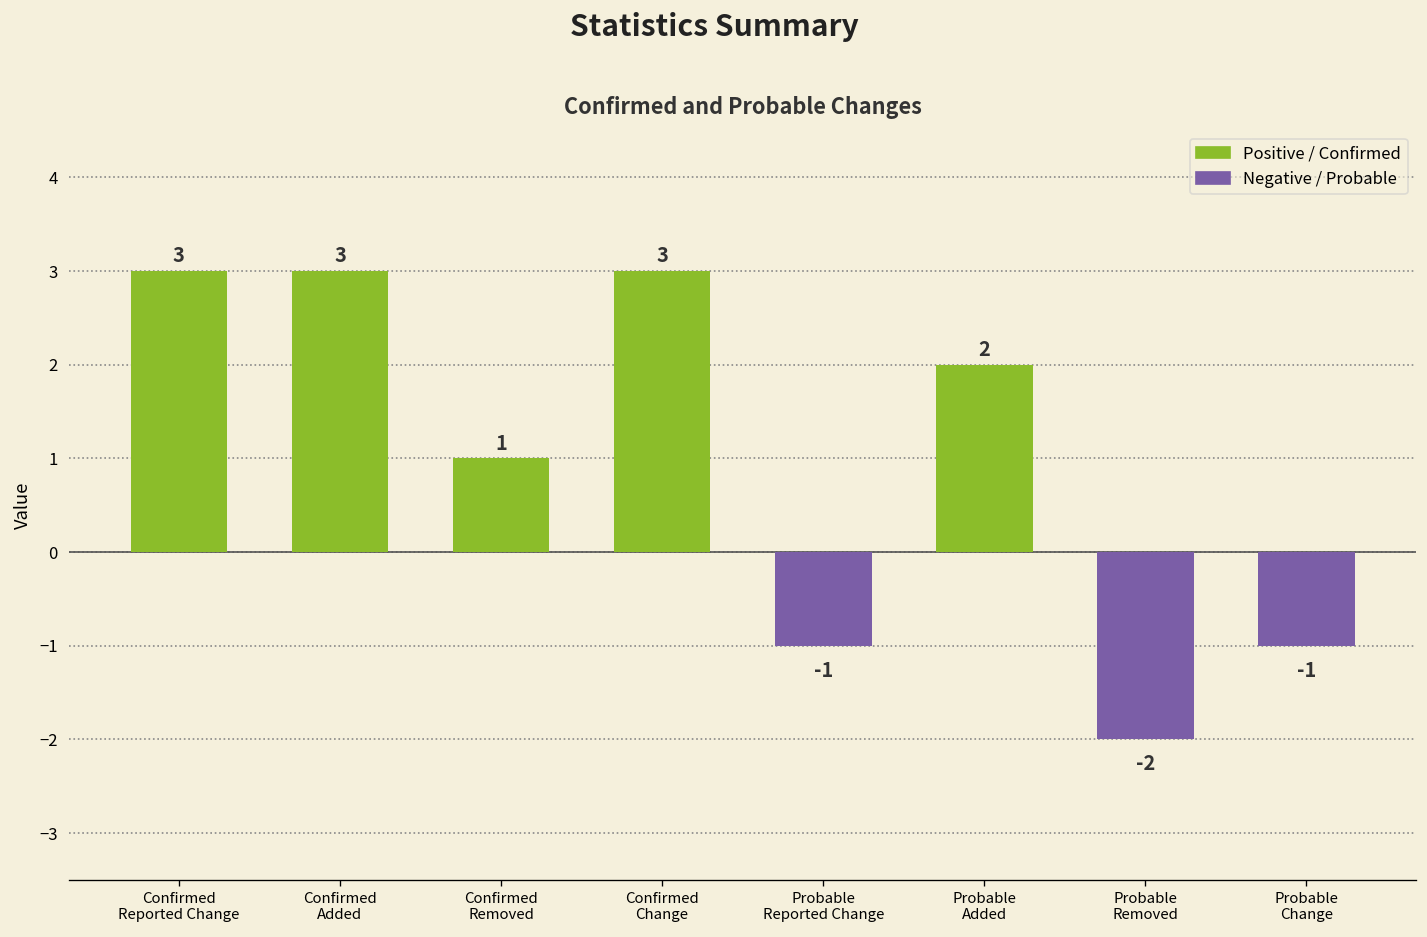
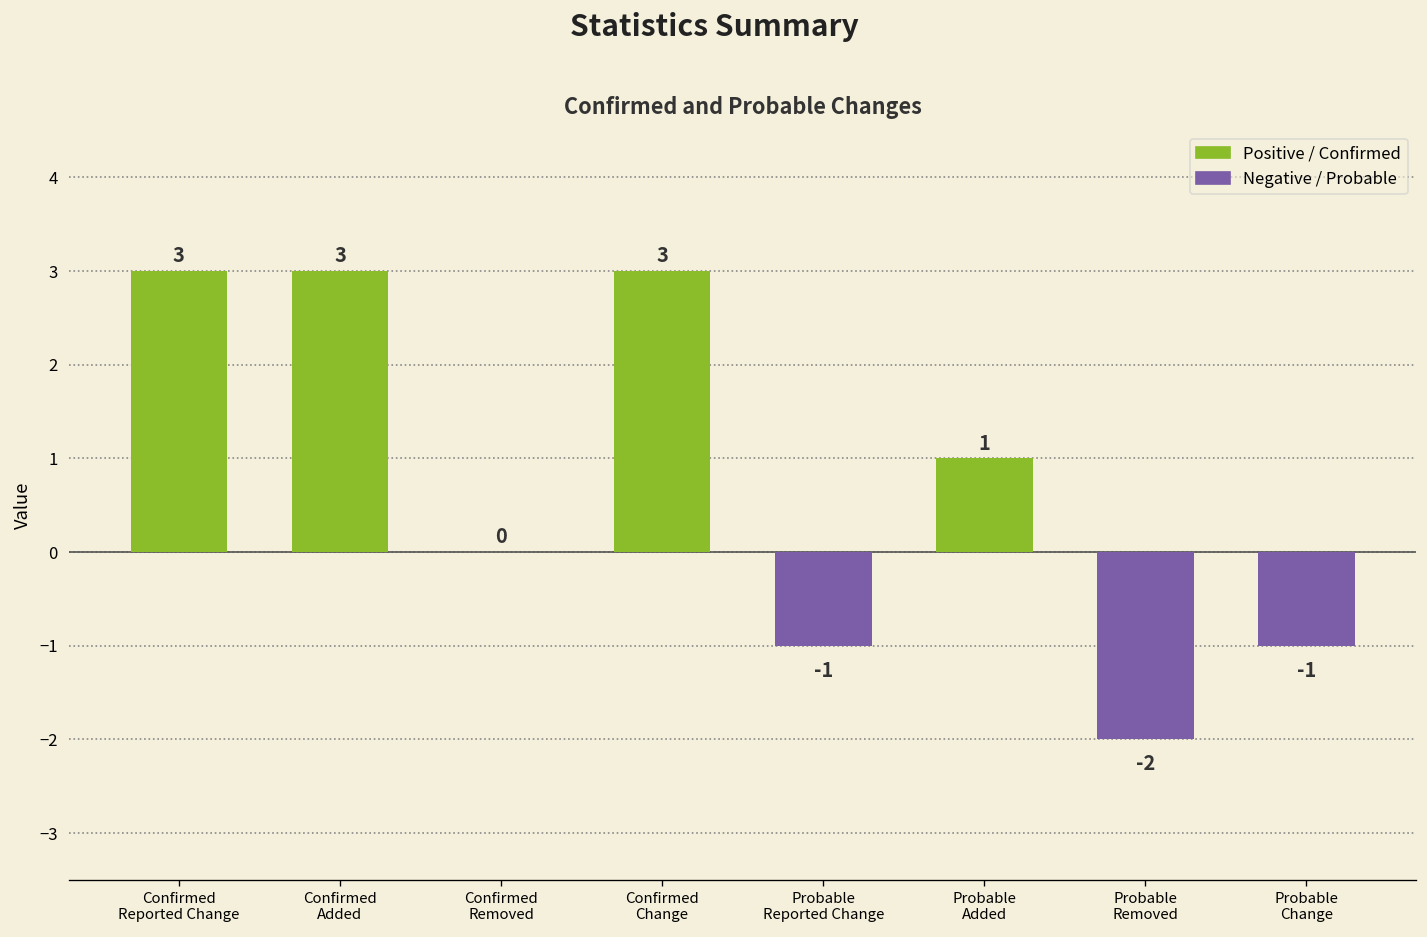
  {
    "Confirmed Reported Change": 3,
    "Confirmed Added": 3,
-   "Confirmed Removed": 1,
+   "Confirmed Removed": 0,
    "Confirmed Change": 3,
    "Probable Reported Change": -1,
-   "Probable Added": 2,
+   "Probable Added": 1,
    "Probable Removed": -2,
    "Probable Change": -1
  }
